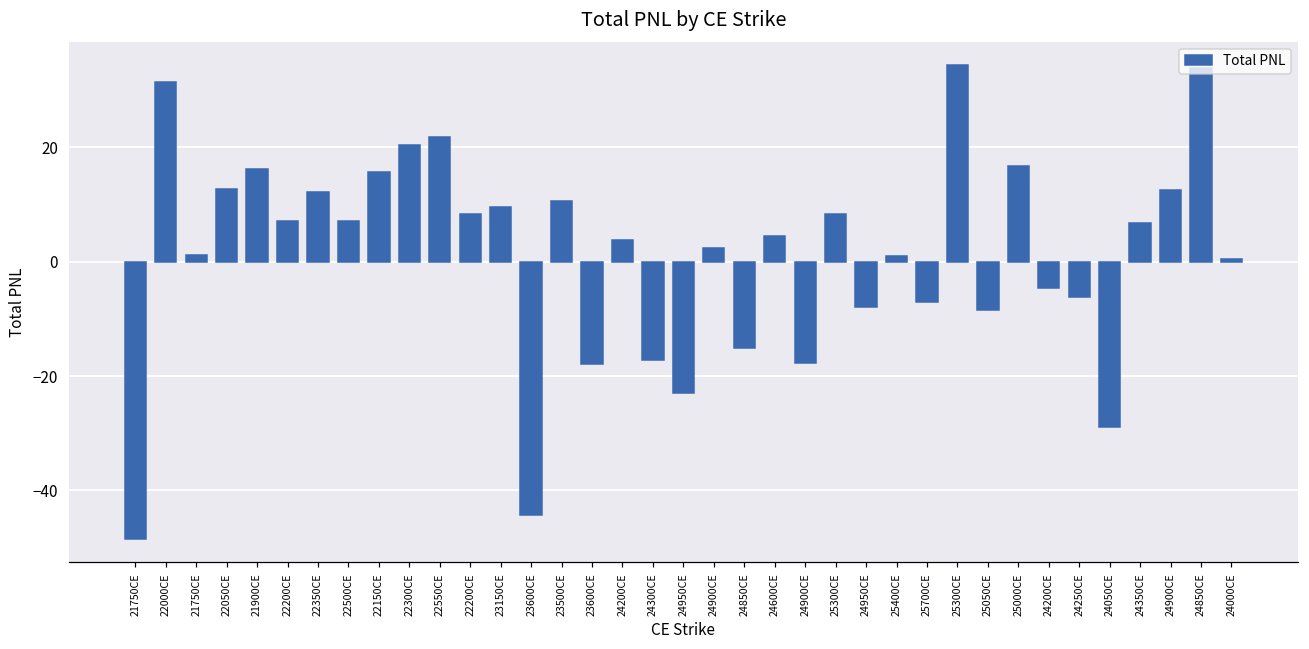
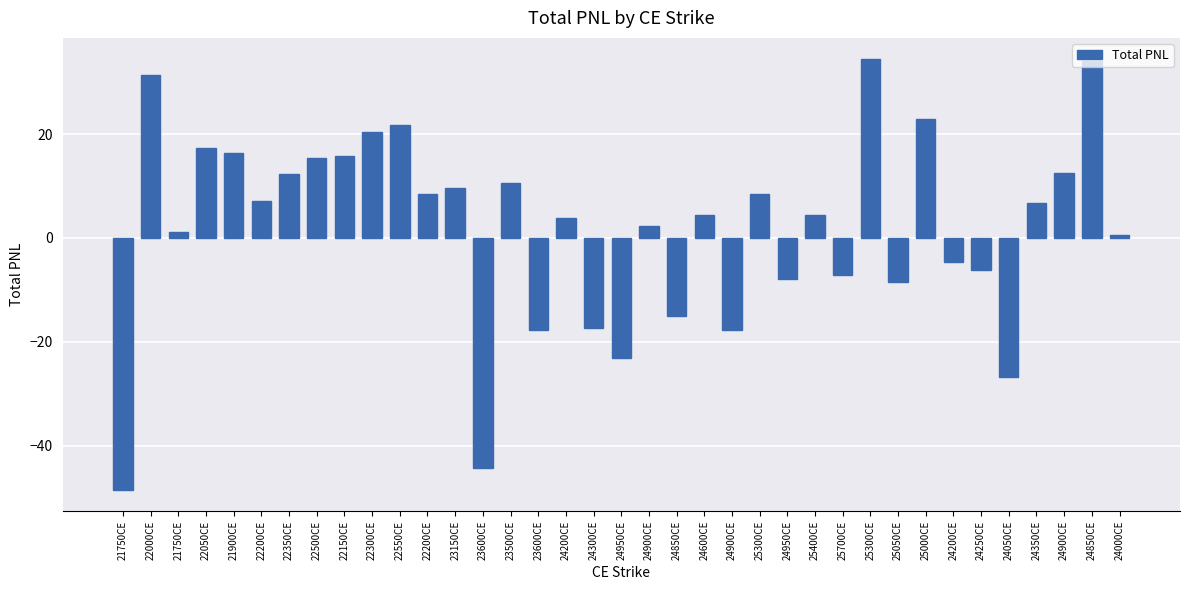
  {
    "22000CE": 31,
-   "22050CE": 13,
+   "22050CE": 17,
    "21900CE": 16,
    "22350CE": 12,
-   "22500CE": 7,
+   "22500CE": 15,
    "22150CE": 16,
    "22300CE": 20,
    "22550CE": 22,
    "23150CE": 10,
    "23500CE": 11,
    "24300CE": -17,
    "24600CE": 4,
-   "25400CE": 1,
+   "25400CE": 4,
    "25700CE": -7,
    "25050CE": -8,
-   "25000CE": 17,
+   "25000CE": 23,
    "24250CE": -6,
-   "24050CE": -29,
+   "24050CE": -27,
    "24350CE": 7
  }
